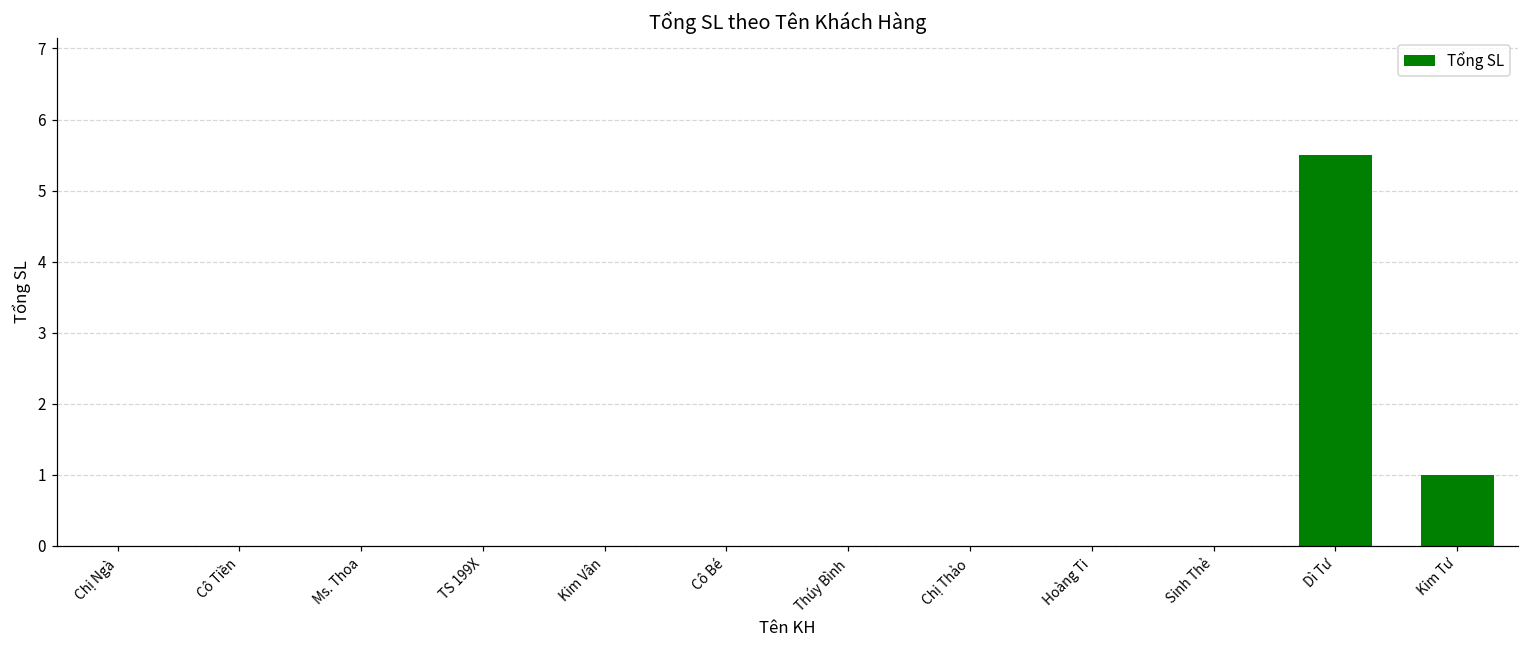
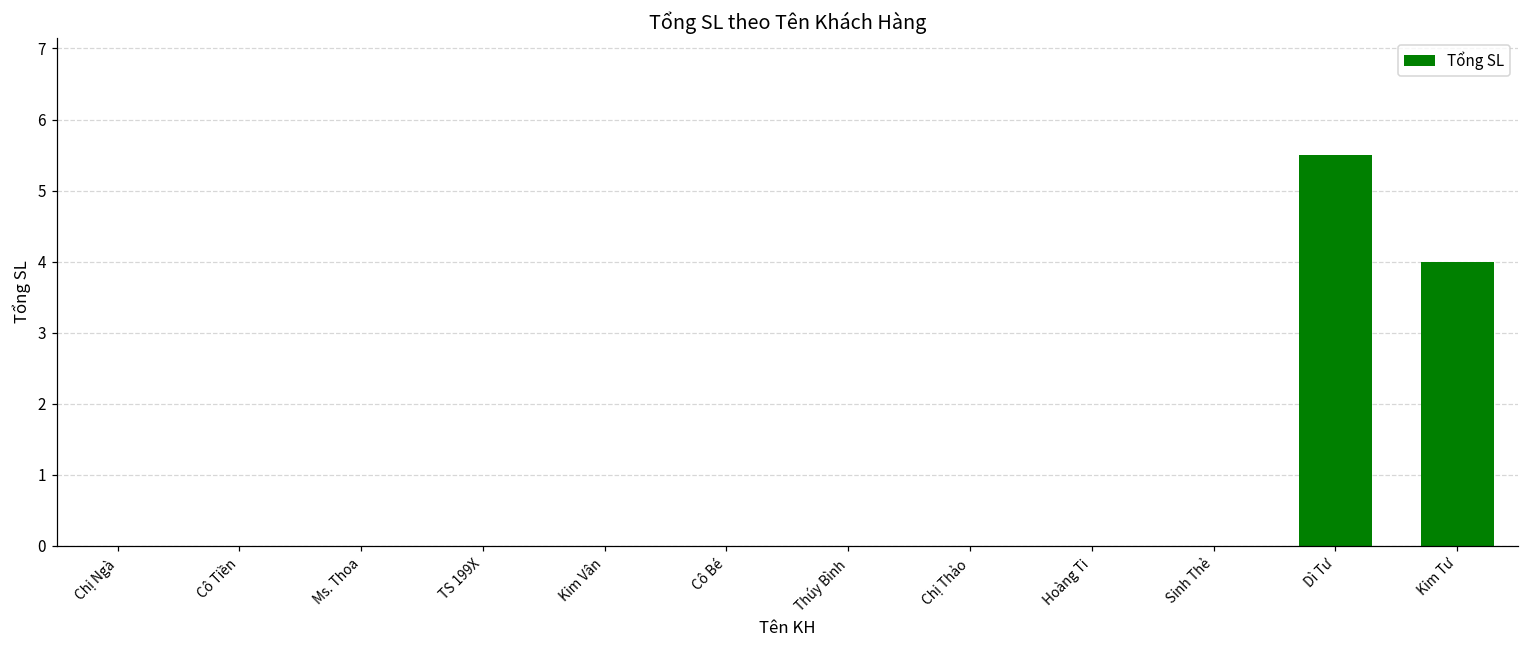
  {
    "Chị Ngà": 0,
    "Cô Tiền": 0,
    "Ms. Thoa": 0,
    "TS 199X": 0,
    "Kim Vân": 0,
    "Cô Bé": 0,
    "Thúy Bình": 0,
    "Chị Thảo": 0,
    "Hoàng Ti": 0,
    "Sinh Thẻ": 0,
    "Dì Tư": 5.5,
-   "Kim Tư": 1
+   "Kim Tư": 4
  }
